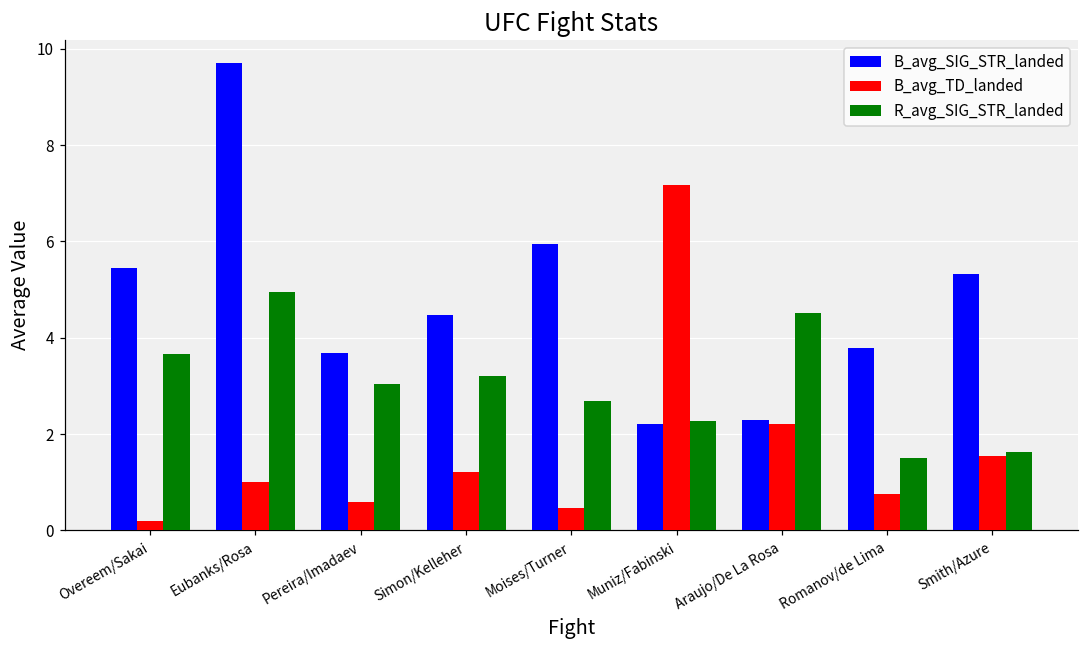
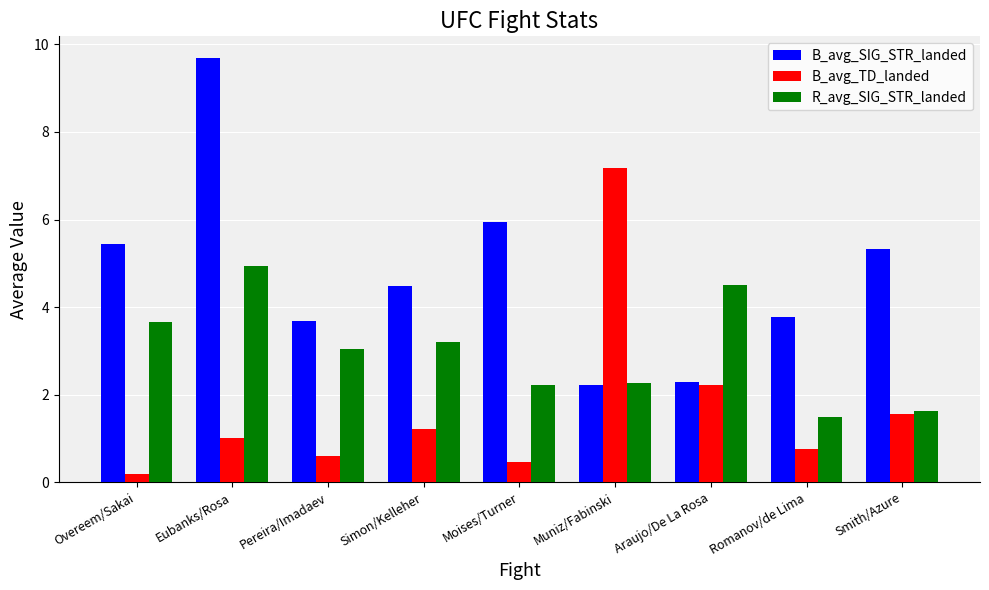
  {
    "B_avg_SIG_STR_landed": {
      "Overeem/Sakai": 5.5,
      "Eubanks/Rosa": 9.7,
      "Pereira/Imadaev": 3.7,
      "Simon/Kelleher": 4.5,
      "Moises/Turner": 6.0,
      "Muniz/Fabinski": 2.2,
      "Araujo/De La Rosa": 2.3,
      "Romanov/de Lima": 3.8,
      "Smith/Azure": 5.3
    },
    "B_avg_TD_landed": {
      "Overeem/Sakai": 0.2,
      "Eubanks/Rosa": 1.0,
      "Pereira/Imadaev": 0.6,
      "Simon/Kelleher": 1.2,
      "Moises/Turner": 0.5,
      "Muniz/Fabinski": 7.2,
      "Araujo/De La Rosa": 2.2,
      "Romanov/de Lima": 0.8,
      "Smith/Azure": 1.6
    },
    "R_avg_SIG_STR_landed": {
      "Overeem/Sakai": 3.7,
      "Eubanks/Rosa": 5.0,
      "Pereira/Imadaev": 3.0,
      "Simon/Kelleher": 3.2,
-     "Moises/Turner": 2.7,
+     "Moises/Turner": 2.2,
      "Muniz/Fabinski": 2.3,
      "Araujo/De La Rosa": 4.5,
      "Romanov/de Lima": 1.5,
      "Smith/Azure": 1.6
    }
  }
